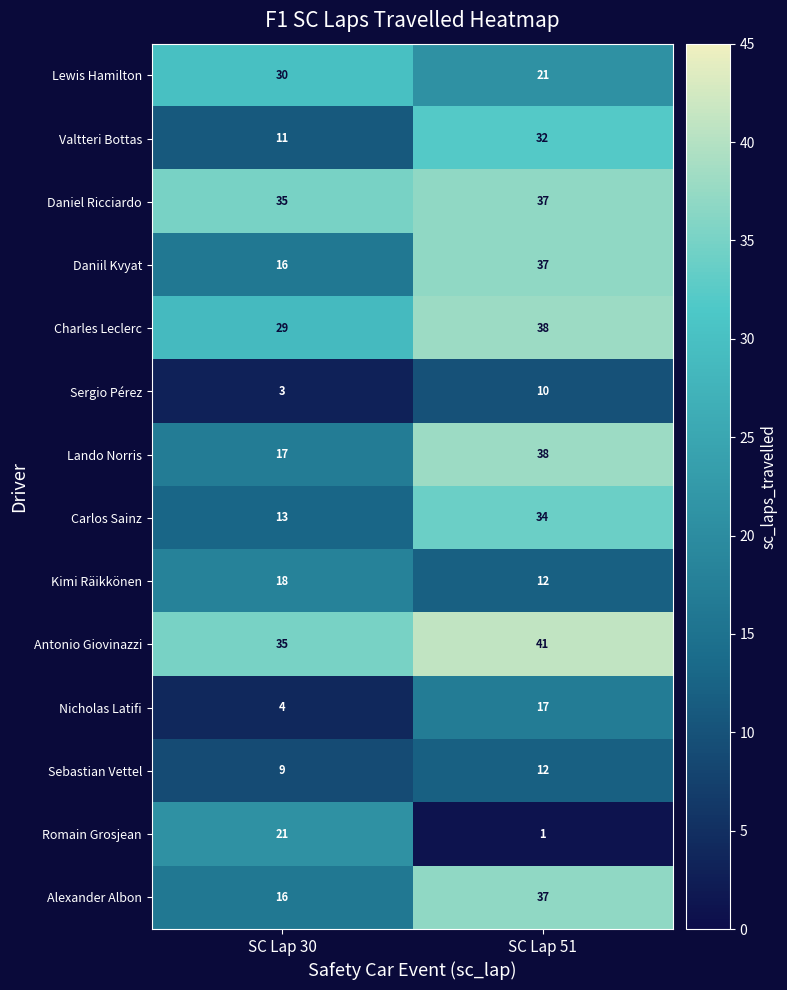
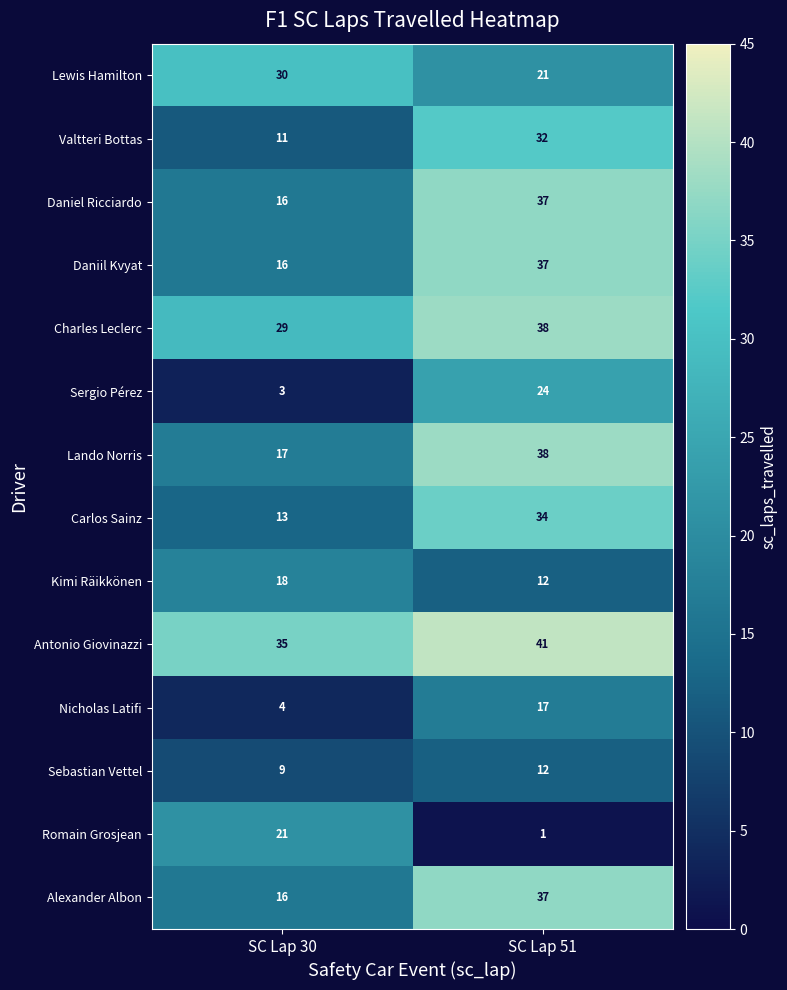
  {
    "Lewis Hamilton": {
      "SC Lap 30": 30,
      "SC Lap 51": 21
    },
    "Valtteri Bottas": {
      "SC Lap 30": 11,
      "SC Lap 51": 32
    },
    "Daniel Ricciardo": {
-     "SC Lap 30": 35,
+     "SC Lap 30": 16,
      "SC Lap 51": 37
    },
    "Daniil Kvyat": {
      "SC Lap 30": 16,
      "SC Lap 51": 37
    },
    "Charles Leclerc": {
      "SC Lap 30": 29,
      "SC Lap 51": 38
    },
    "Sergio Pérez": {
      "SC Lap 30": 3,
-     "SC Lap 51": 10
+     "SC Lap 51": 24
    },
    "Lando Norris": {
      "SC Lap 30": 17,
      "SC Lap 51": 38
    },
    "Carlos Sainz": {
      "SC Lap 30": 13,
      "SC Lap 51": 34
    },
    "Kimi Räikkönen": {
      "SC Lap 30": 18,
      "SC Lap 51": 12
    },
    "Antonio Giovinazzi": {
      "SC Lap 30": 35,
      "SC Lap 51": 41
    },
    "Nicholas Latifi": {
      "SC Lap 30": 4,
      "SC Lap 51": 17
    },
    "Sebastian Vettel": {
      "SC Lap 30": 9,
      "SC Lap 51": 12
    },
    "Romain Grosjean": {
      "SC Lap 30": 21,
      "SC Lap 51": 1
    },
    "Alexander Albon": {
      "SC Lap 30": 16,
      "SC Lap 51": 37
    }
  }
